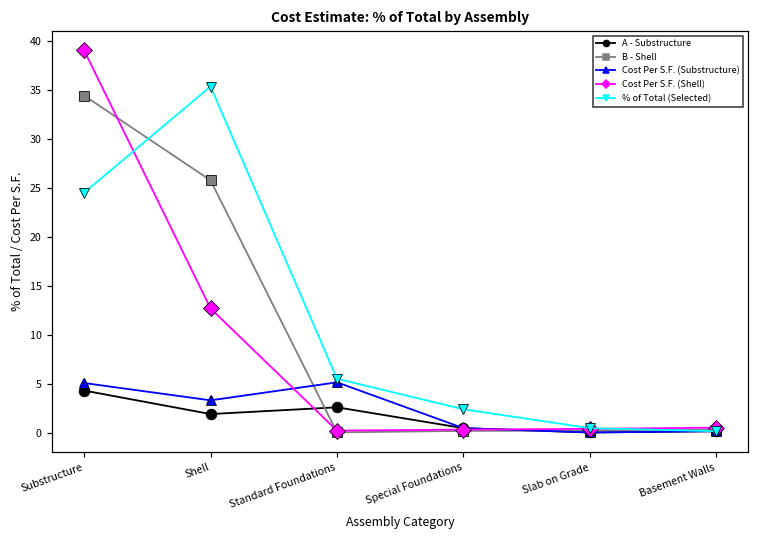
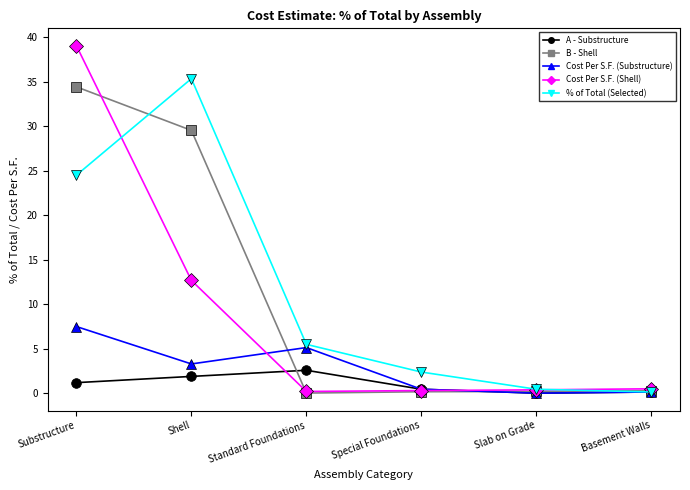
  {
    "A - Substructure": {
-     "Substructure": 4,
+     "Substructure": 1,
      "Shell": 2,
      "Standard Foundations": 3
    },
    "B - Shell": {
      "Substructure": 34,
-     "Shell": 26
+     "Shell": 30
    },
    "Cost Per S.F. (Substructure)": {
-     "Substructure": 5,
+     "Substructure": 8,
      "Shell": 3,
      "Standard Foundations": 5
    },
    "Cost Per S.F. (Shell)": {
      "Substructure": 39,
      "Shell": 13
    },
    "% of Total (Selected)": {
      "Substructure": 25,
      "Shell": 35,
      "Standard Foundations": 6,
      "Special Foundations": 2
    }
  }
